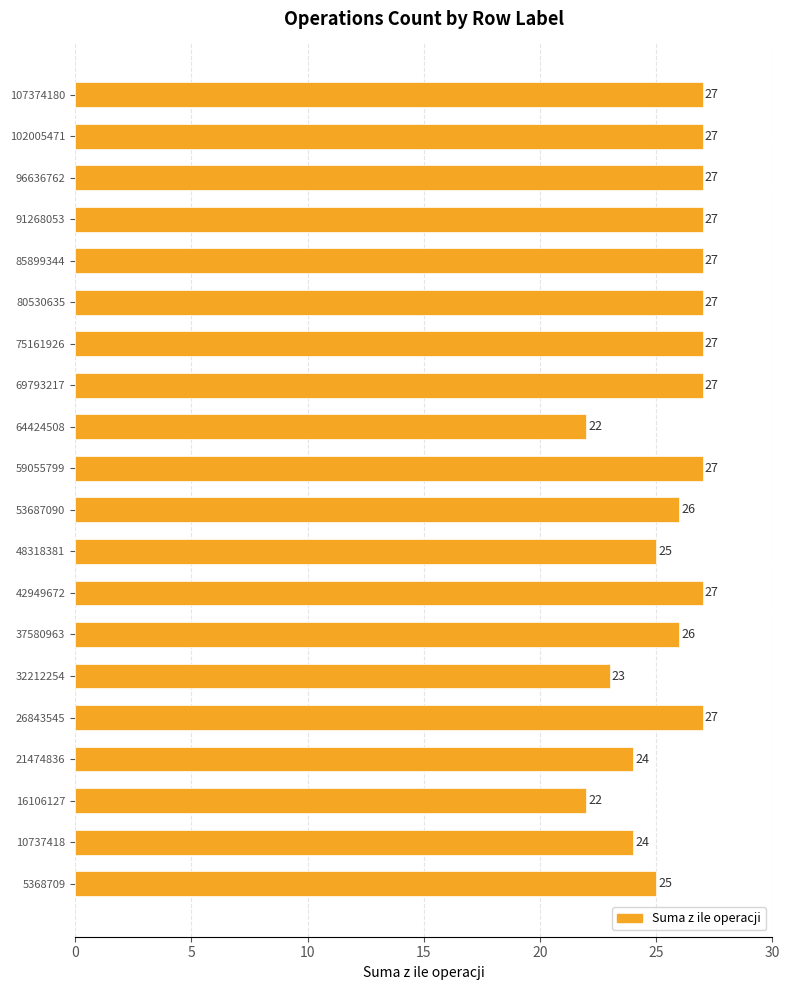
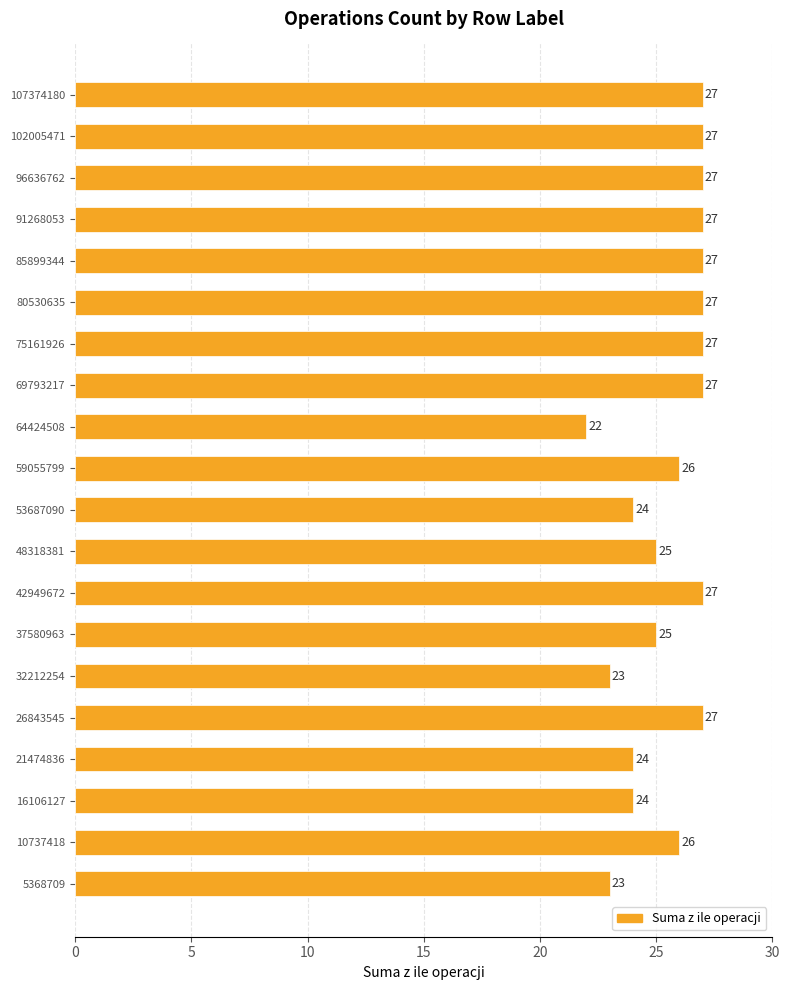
  {
    "107374180": 27,
    "102005471": 27,
    "96636762": 27,
    "91268053": 27,
    "85899344": 27,
    "80530635": 27,
    "75161926": 27,
    "69793217": 27,
    "64424508": 22,
-   "59055799": 27,
-   "53687090": 26,
+   "59055799": 26,
+   "53687090": 24,
    "48318381": 25,
    "42949672": 27,
-   "37580963": 26,
+   "37580963": 25,
    "32212254": 23,
    "26843545": 27,
    "21474836": 24,
-   "16106127": 22,
-   "10737418": 24,
-   "5368709": 25
+   "16106127": 24,
+   "10737418": 26,
+   "5368709": 23
  }
